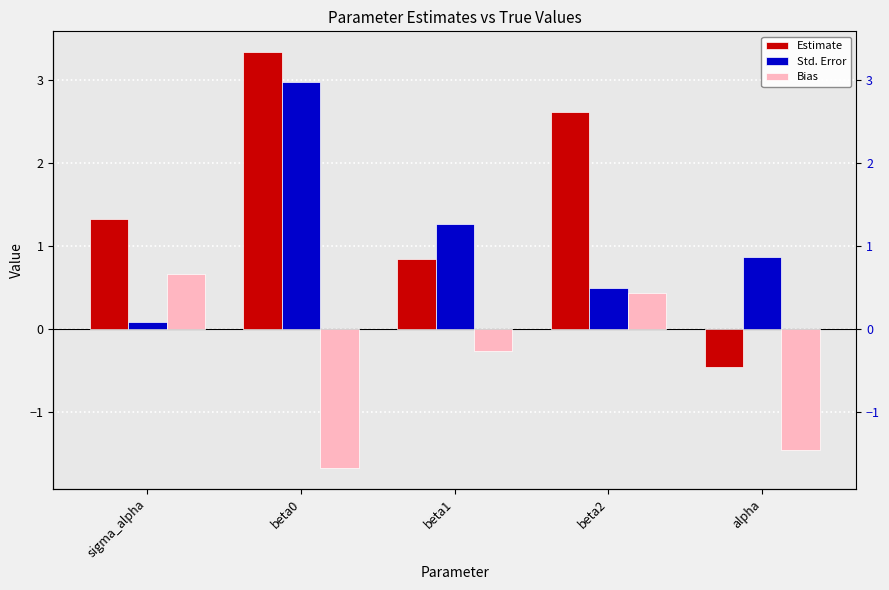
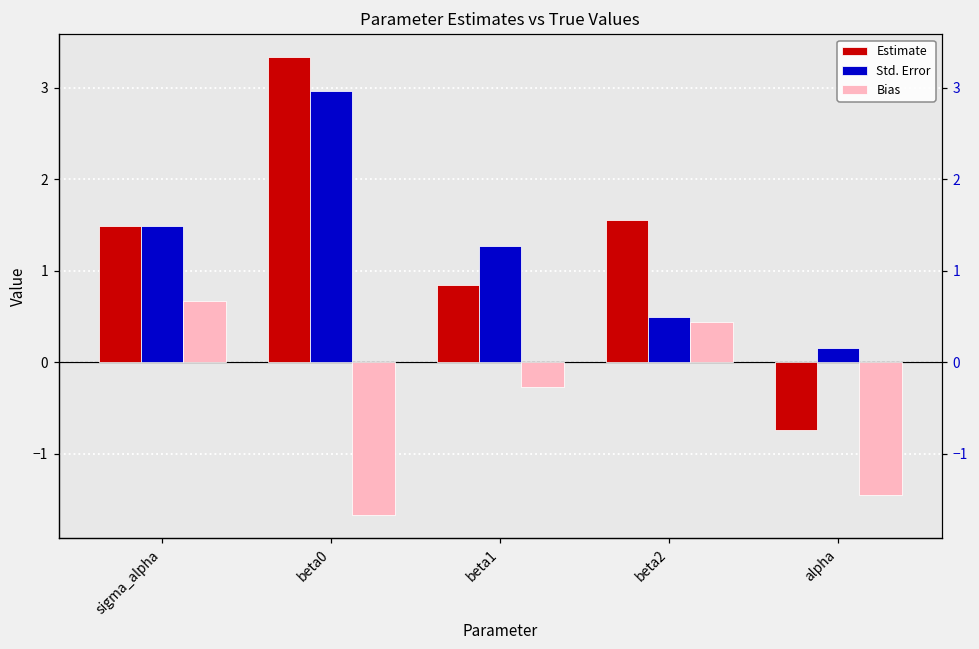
  {
    "Estimate": {
-     "sigma_alpha": 1.3,
+     "sigma_alpha": 1.5,
      "beta0": 3.3,
      "beta1": 0.8,
-     "beta2": 2.6,
-     "alpha": -0.5
+     "beta2": 1.6,
+     "alpha": -0.7
    },
    "Std. Error": {
-     "sigma_alpha": 0.1,
+     "sigma_alpha": 1.5,
      "beta0": 3.0,
      "beta1": 1.3,
      "beta2": 0.5,
-     "alpha": 0.9
+     "alpha": 0.2
    },
    "Bias": {
      "sigma_alpha": 0.7,
      "beta0": -1.7,
      "beta1": -0.3,
      "beta2": 0.4,
      "alpha": -1.5
    }
  }
